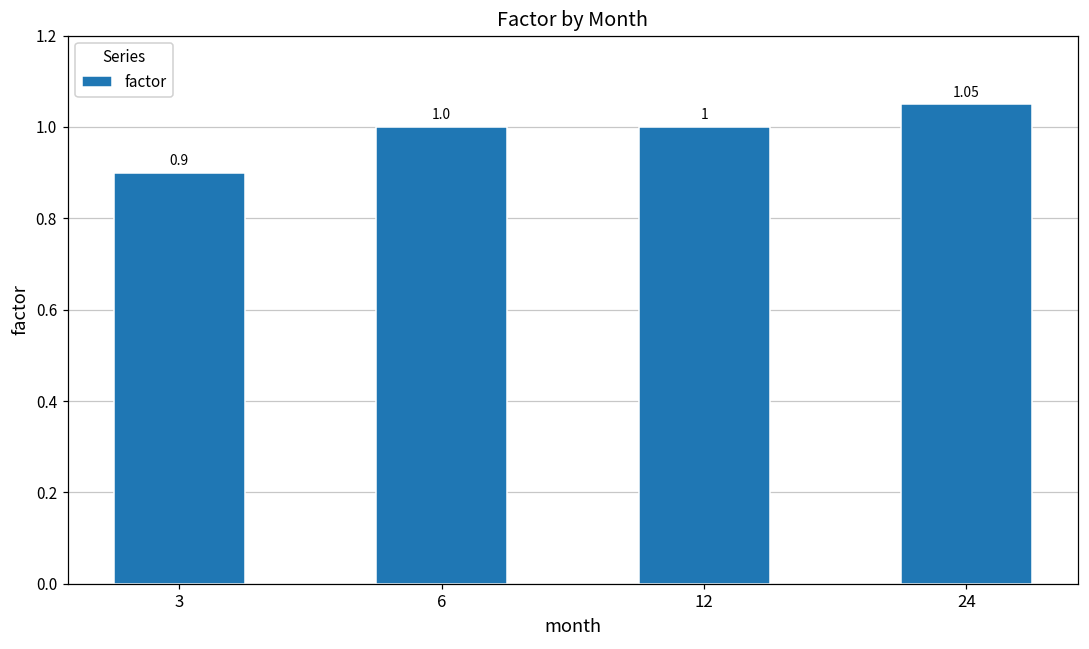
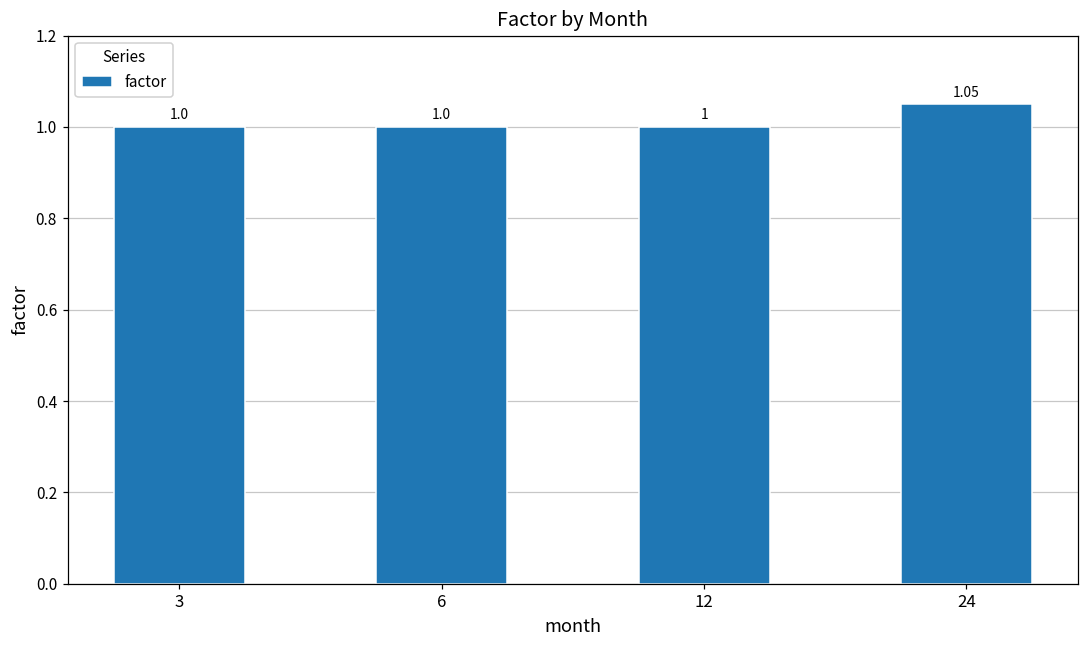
  {
-   "3": 0.9,
+   "3": 1.0,
    "6": 1.0,
    "12": 1,
    "24": 1.05
  }
